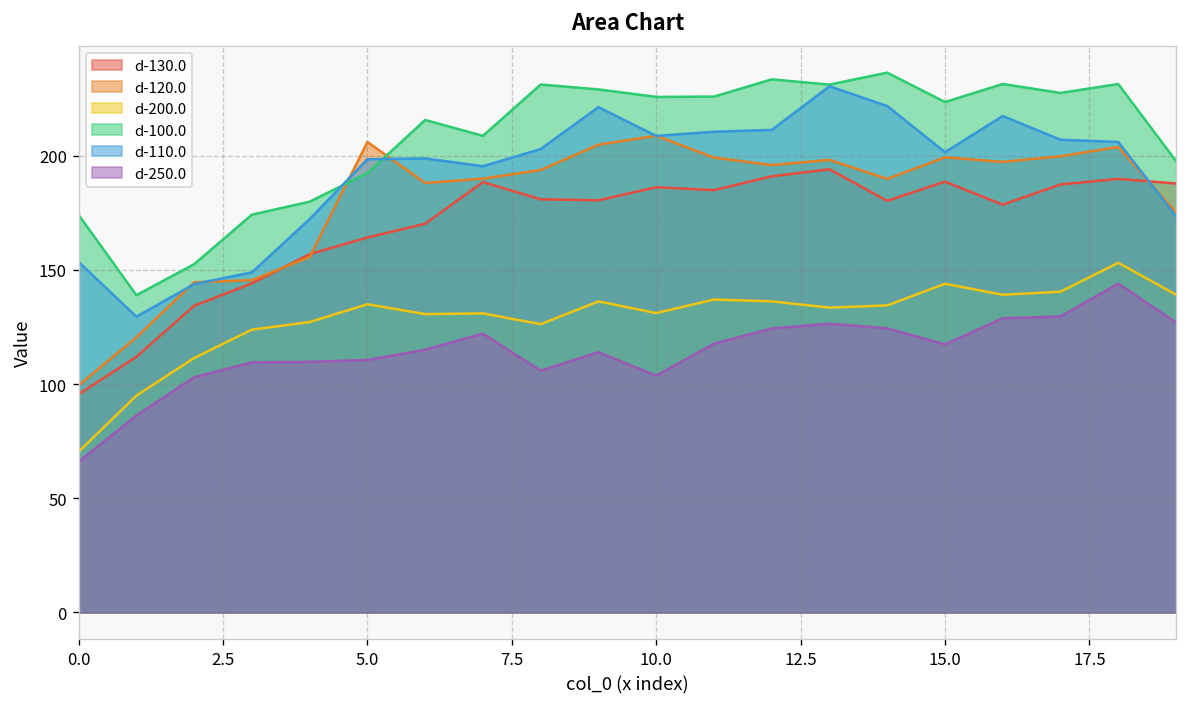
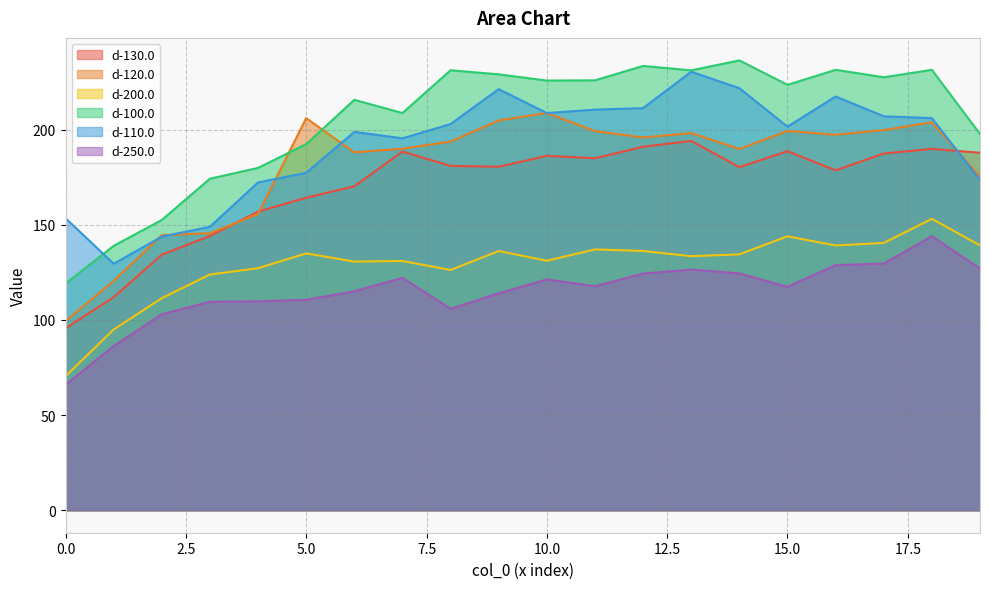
  {
    "d-100.0": {
-     "0.0": 174,
+     "0.0": 119,
      "5.0": 192,
      "10.0": 226,
      "15.0": 223
    },
    "d-110.0": {
      "0.0": 153,
-     "5.0": 198,
+     "5.0": 177,
      "15.0": 201
    },
    "d-250.0": {
      "0.0": 66,
      "5.0": 111,
-     "10.0": 104,
+     "10.0": 121,
      "15.0": 117
    }
  }
